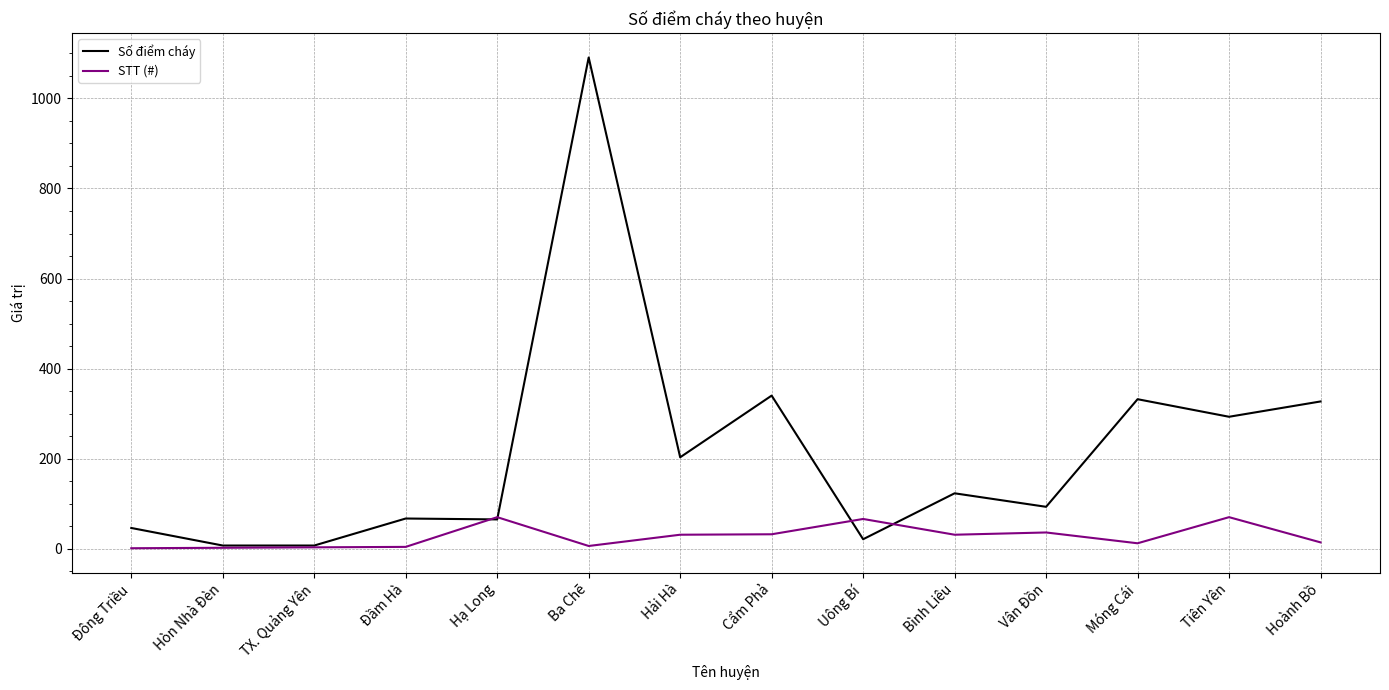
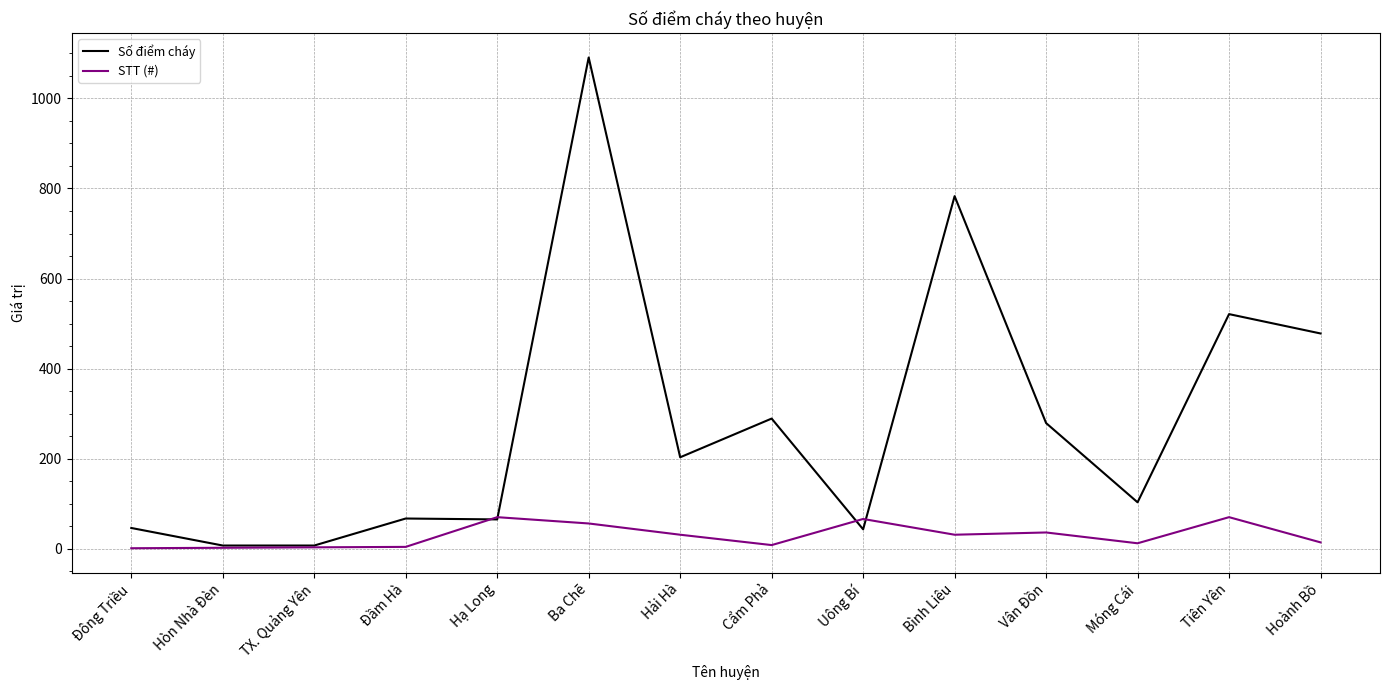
  {
    "Số điểm cháy": {
      "Đông Triều": 50,
      "Đầm Hà": 70,
      "Ba Chẽ": 1090,
      "Hải Hà": 200,
-     "Cẩm Phả": 340,
-     "Uông Bí": 20,
-     "Bình Liêu": 120,
-     "Vân Đồn": 90,
-     "Móng Cái": 330,
-     "Tiên Yên": 290,
-     "Hoành Bồ": 330
+     "Cẩm Phả": 290,
+     "Uông Bí": 40,
+     "Bình Liêu": 780,
+     "Vân Đồn": 280,
+     "Móng Cái": 100,
+     "Tiên Yên": 520,
+     "Hoành Bồ": 480
    },
    "STT (#)": {
      "Đông Triều": 0,
      "Đầm Hà": 0,
-     "Ba Chẽ": 10,
+     "Ba Chẽ": 60,
      "Hải Hà": 30,
-     "Cẩm Phả": 30,
+     "Cẩm Phả": 10,
      "Uông Bí": 70,
      "Bình Liêu": 30,
      "Vân Đồn": 40,
      "Móng Cái": 10,
      "Tiên Yên": 70,
      "Hoành Bồ": 10
    }
  }
